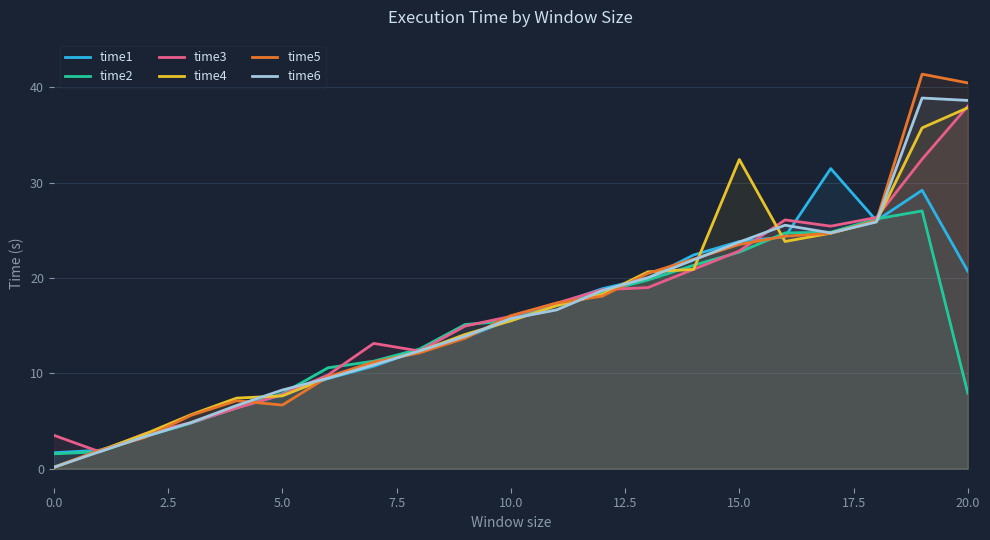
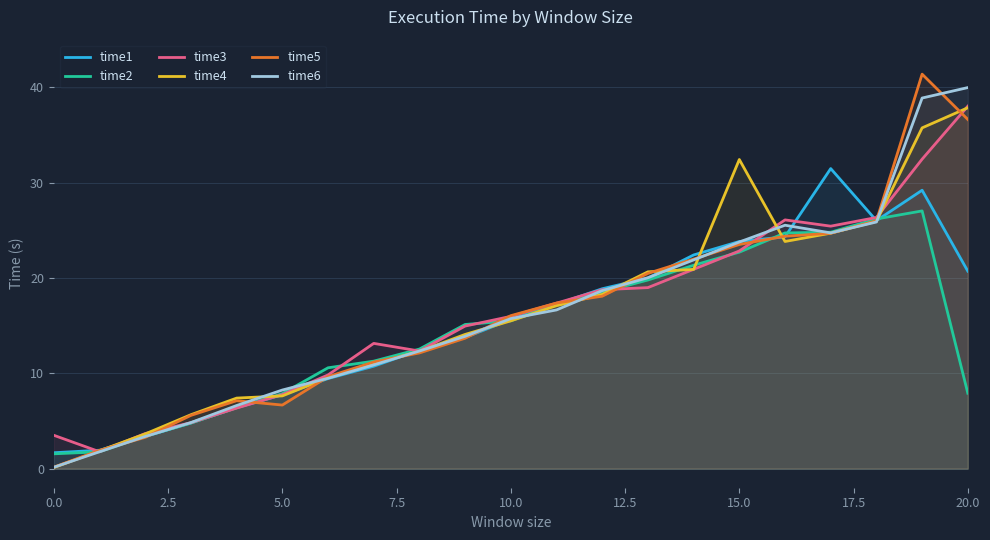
  {
    "time1": {
      "20.0": 21
    },
    "time2": {
      "20.0": 8
    },
    "time3": {
      "0.0": 3
    },
    "time4": {
      "15.0": 32
    },
    "time5": {
      "5.0": 7,
-     "20.0": 40
+     "20.0": 37
    },
    "time6": {
      "5.0": 8,
-     "20.0": 39
+     "20.0": 40
    }
  }
